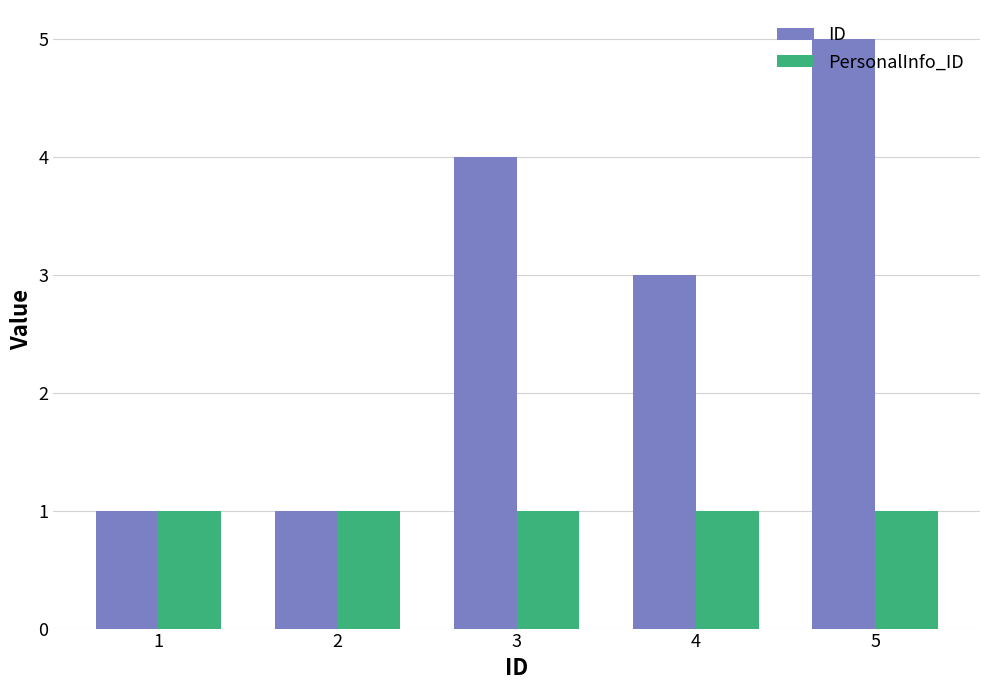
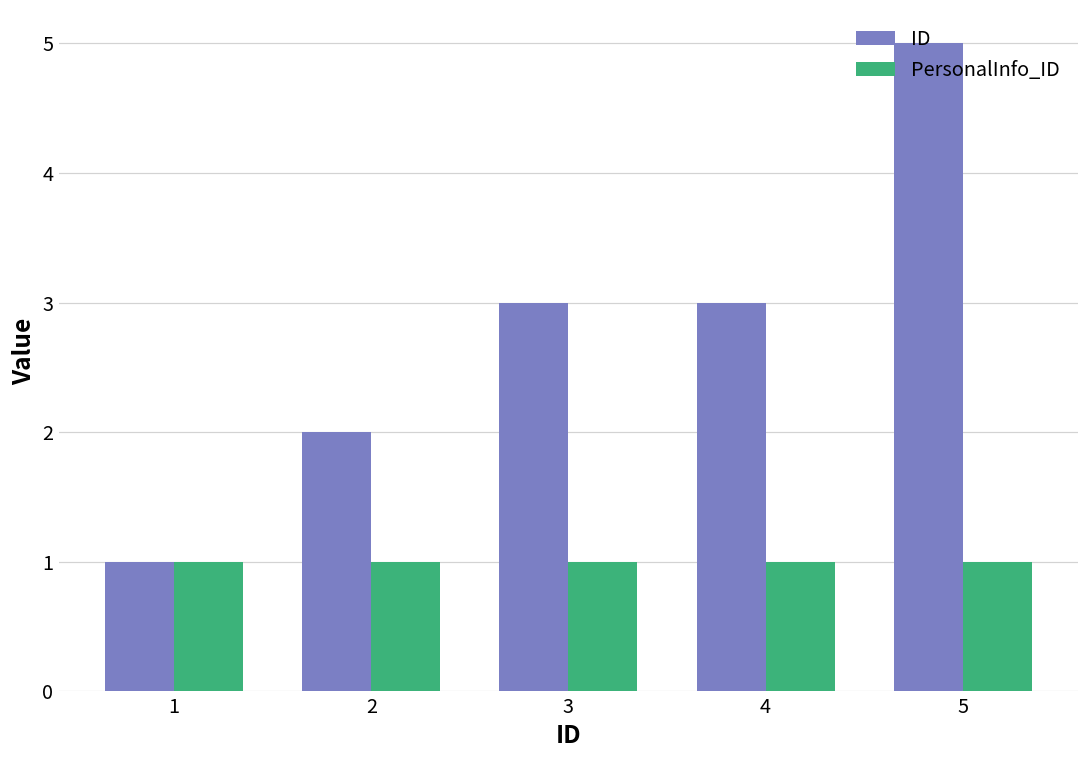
  {
    "ID": {
      "1": 1,
-     "2": 1,
-     "3": 4,
+     "2": 2,
+     "3": 3,
      "4": 3,
      "5": 5
    },
    "PersonalInfo_ID": {
      "1": 1,
      "2": 1,
      "3": 1,
      "4": 1,
      "5": 1
    }
  }
